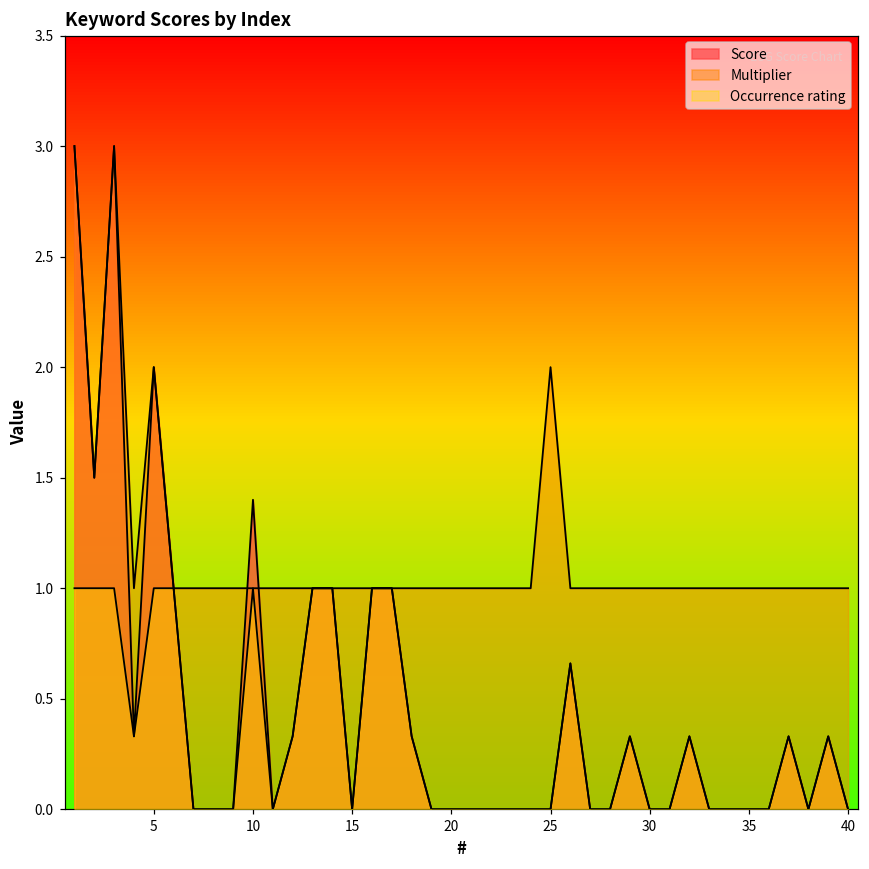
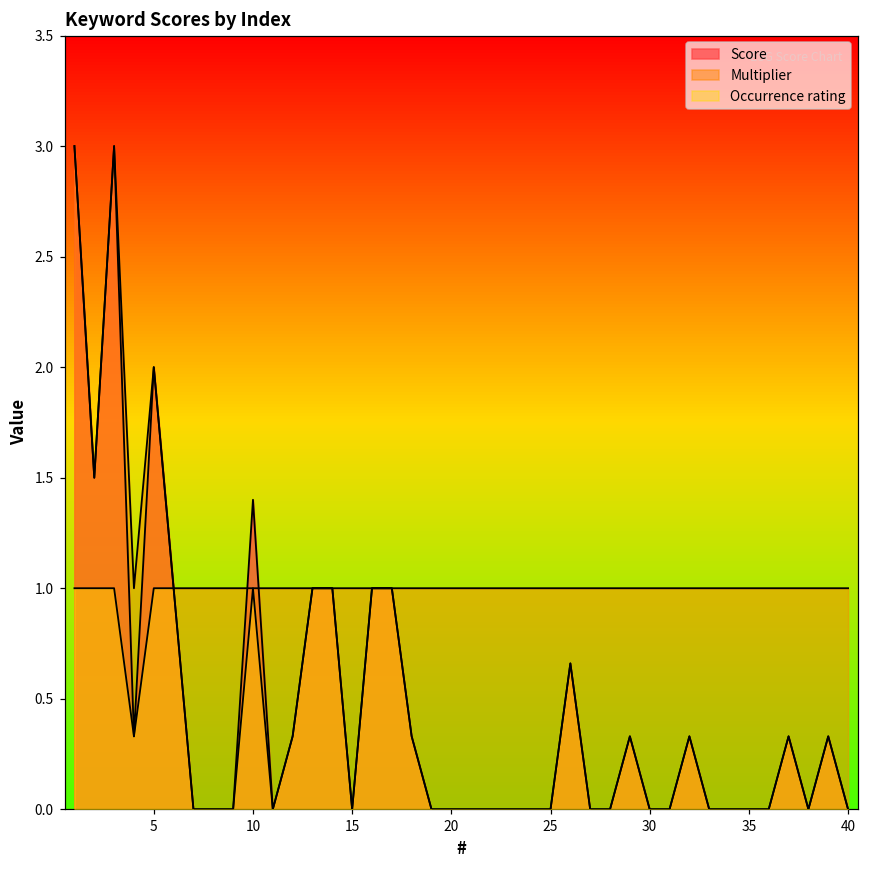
  {
    "Score": {
      "10": 1.40
    },
    "Multiplier": {
      "15": 1,
      "20": 1,
-     "25": 2,
+     "25": 1,
      "30": 1,
      "35": 1,
      "40": 1
    },
    "Occurrence rating": {
      "5": 1
    }
  }
